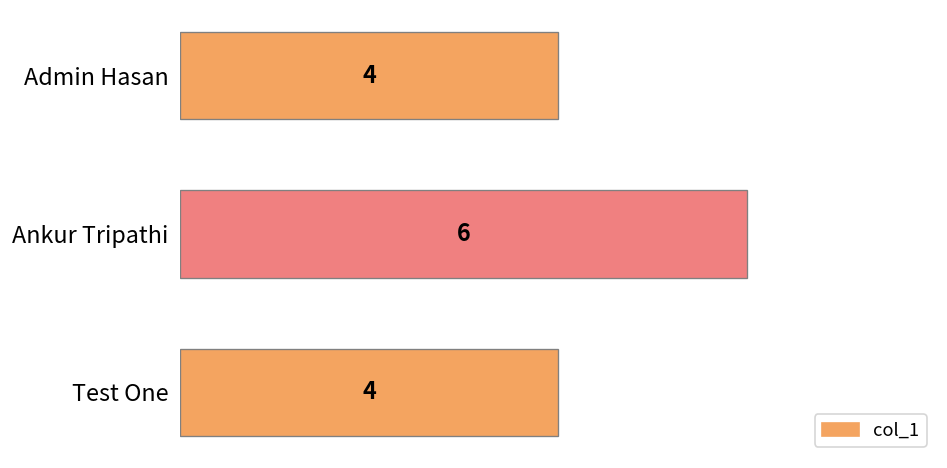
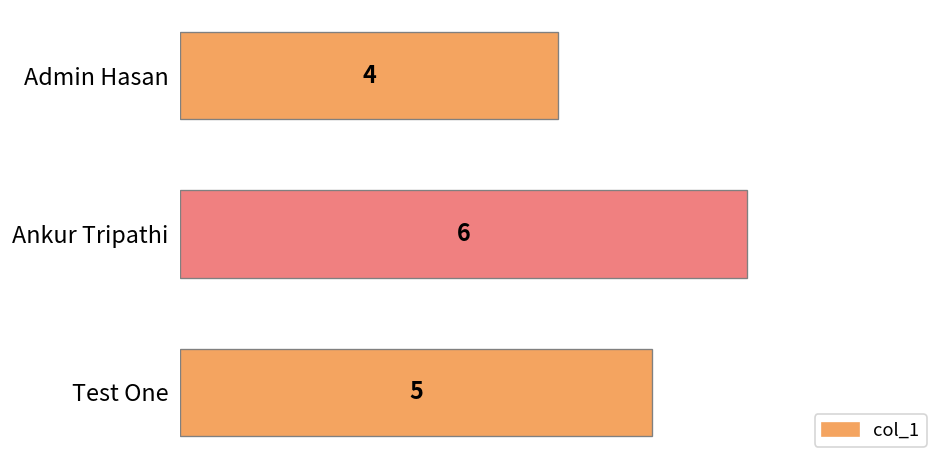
  {
    "Admin Hasan": 4,
    "Ankur Tripathi": 6,
-   "Test One": 4
+   "Test One": 5
  }
